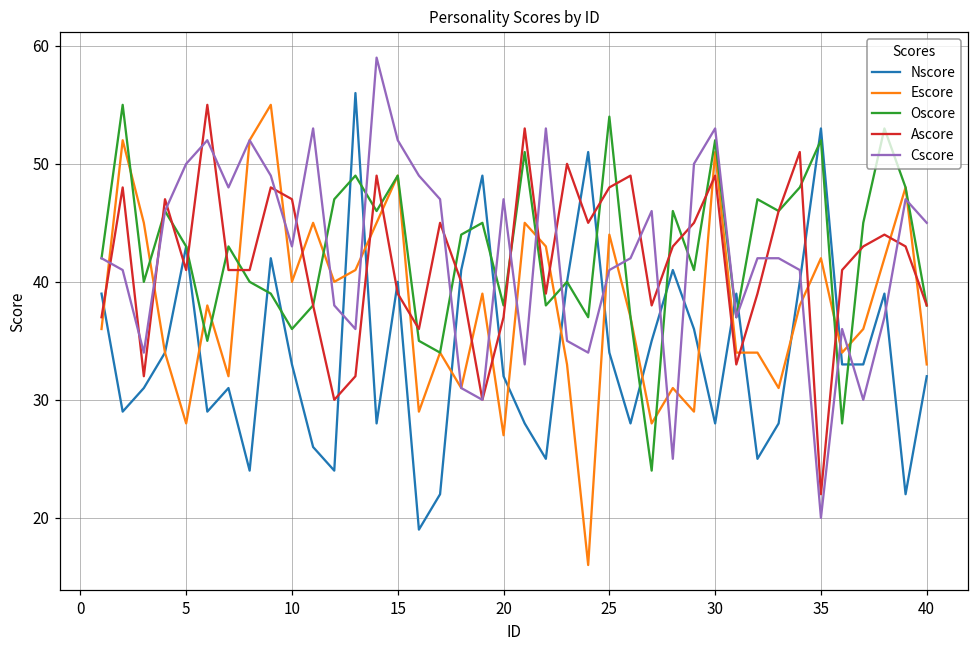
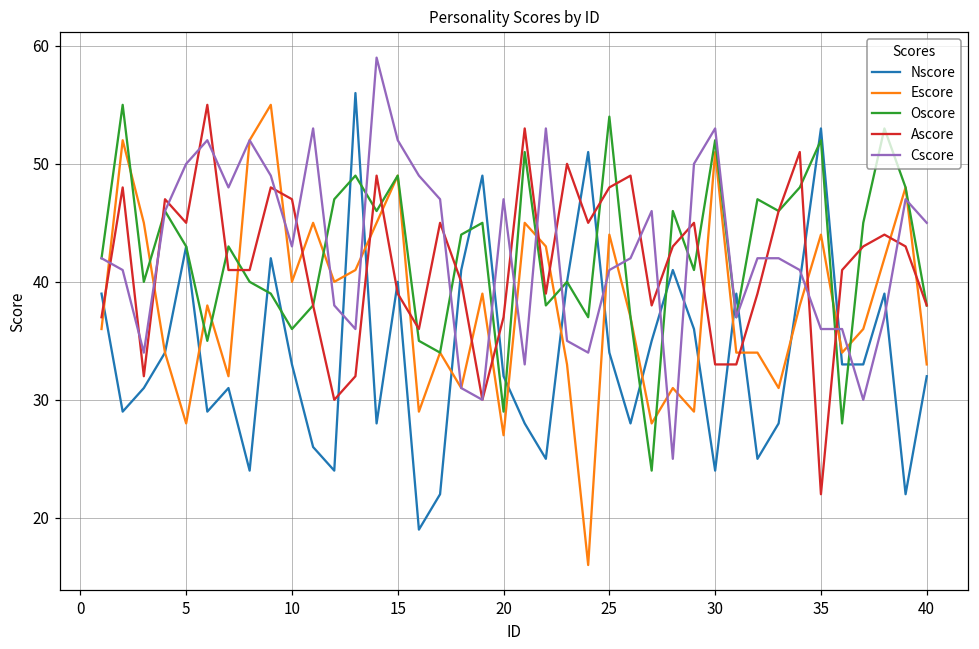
  {
    "Nscore": {
      "10": 33,
      "15": 40,
      "20": 32,
      "25": 34,
-     "30": 28,
+     "30": 24,
      "35": 53,
      "40": 32
    },
    "Escore": {
      "5": 28,
      "10": 40,
      "20": 27,
      "25": 44,
      "30": 51,
-     "35": 42,
+     "35": 44,
      "40": 33
    },
    "Oscore": {
      "10": 36,
-     "20": 38,
+     "20": 29,
      "25": 54,
      "30": 52,
      "35": 52
    },
    "Ascore": {
-     "5": 41,
+     "5": 45,
      "10": 47,
      "15": 39,
      "20": 37,
      "25": 48,
-     "30": 49,
+     "30": 33,
      "35": 22
    },
    "Cscore": {
      "5": 50,
      "10": 43,
      "15": 52,
      "20": 47,
      "25": 41,
      "30": 53,
-     "35": 20,
+     "35": 36,
      "40": 45
    }
  }
